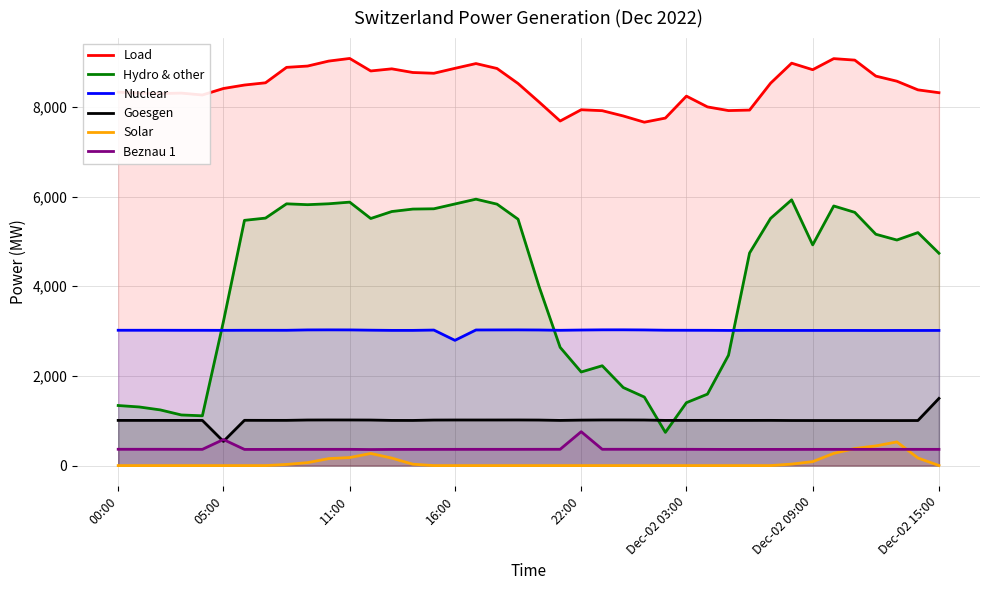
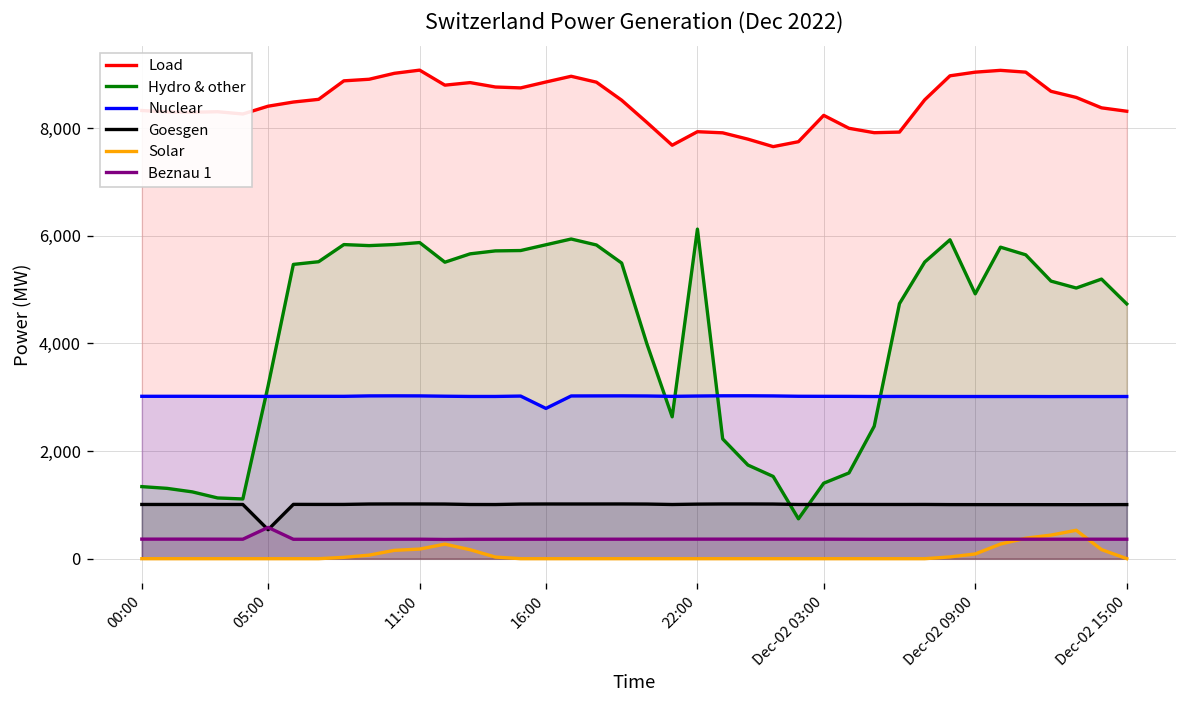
  {
    "Load": {
      "05:00": "8,400",
      "11:00": "9,100",
      "16:00": "8,900",
      "22:00": "7,900",
      "Dec-02 03:00": "8,200",
-     "Dec-02 09:00": "8,800",
+     "Dec-02 09:00": "9,000",
      "Dec-02 15:00": "8,300"
    },
    "Hydro & other": {
      "00:00": "1,300",
      "05:00": "3,200",
      "11:00": "5,900",
      "16:00": "5,800",
-     "22:00": "2,100",
+     "22:00": "6,100",
      "Dec-02 03:00": "1,400",
      "Dec-02 09:00": "4,900",
      "Dec-02 15:00": "4,700"
    },
    "Nuclear": {
      "00:00": "3,000",
      "05:00": "3,000",
      "11:00": "3,000",
      "16:00": "2,800",
      "22:00": "3,000",
      "Dec-02 03:00": "3,000",
      "Dec-02 09:00": "3,000",
      "Dec-02 15:00": "3,000"
    },
    "Goesgen": {
      "00:00": "1,000",
      "11:00": "1,000",
      "16:00": "1,000",
      "22:00": "1,000",
      "Dec-02 03:00": "1,000",
      "Dec-02 09:00": "1,000",
-     "Dec-02 15:00": "1,500"
+     "Dec-02 15:00": "1,000"
    },
    "Solar": {
      "00:00": "0",
      "05:00": "0",
      "11:00": "200",
      "16:00": "0",
      "22:00": "0",
      "Dec-02 03:00": "0",
      "Dec-02 09:00": "100",
      "Dec-02 15:00": "0"
    },
    "Beznau 1": {
      "00:00": "400",
      "11:00": "400",
      "16:00": "400",
-     "22:00": "800",
+     "22:00": "400",
      "Dec-02 03:00": "400",
      "Dec-02 09:00": "400",
      "Dec-02 15:00": "400"
    }
  }
